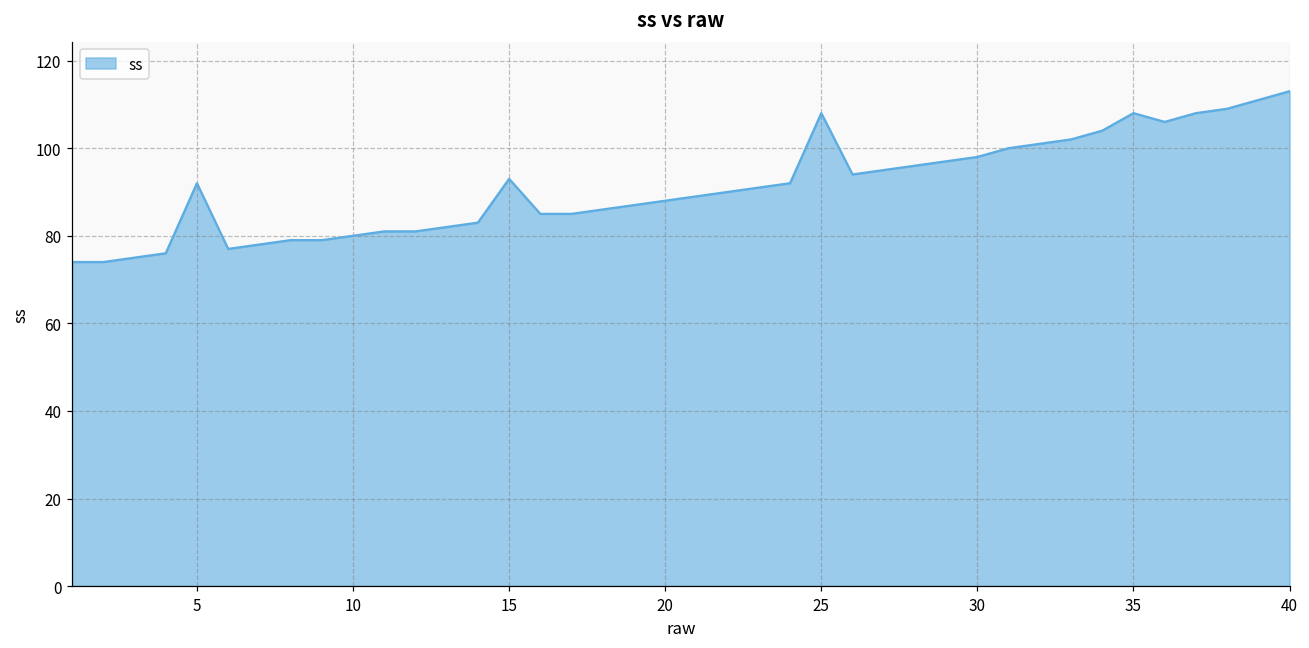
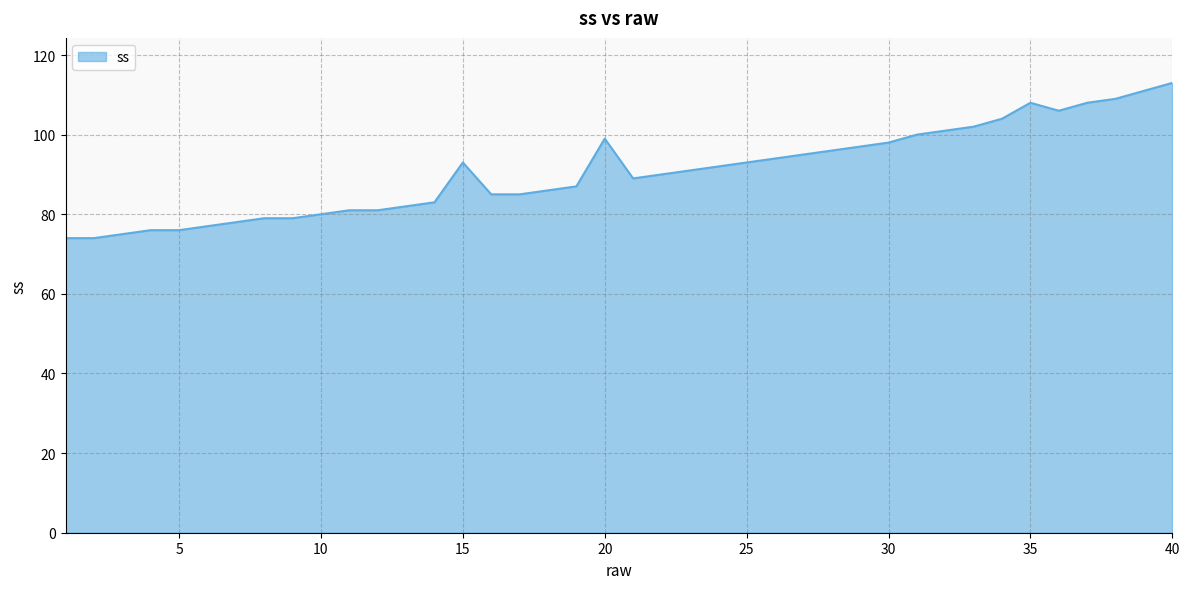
  {
-   "5": 92,
+   "5": 76,
    "10": 80,
    "15": 93,
-   "20": 88,
-   "25": 108,
+   "20": 99,
+   "25": 93,
    "30": 98,
    "35": 108,
    "40": 113
  }
